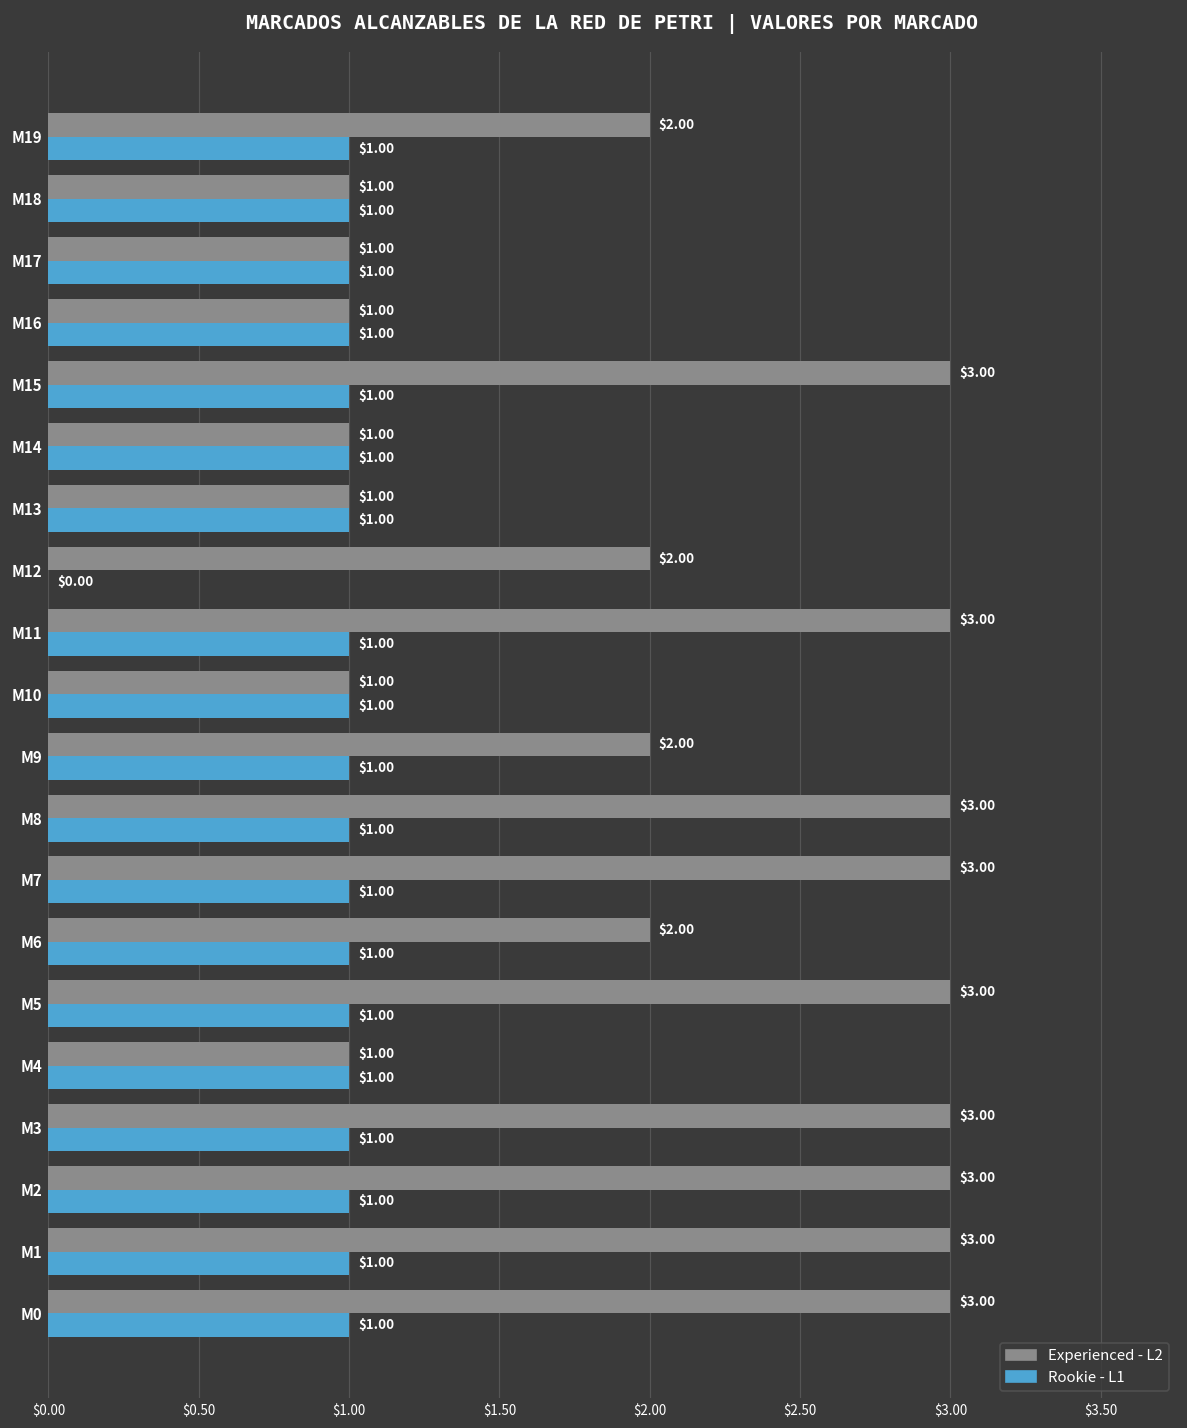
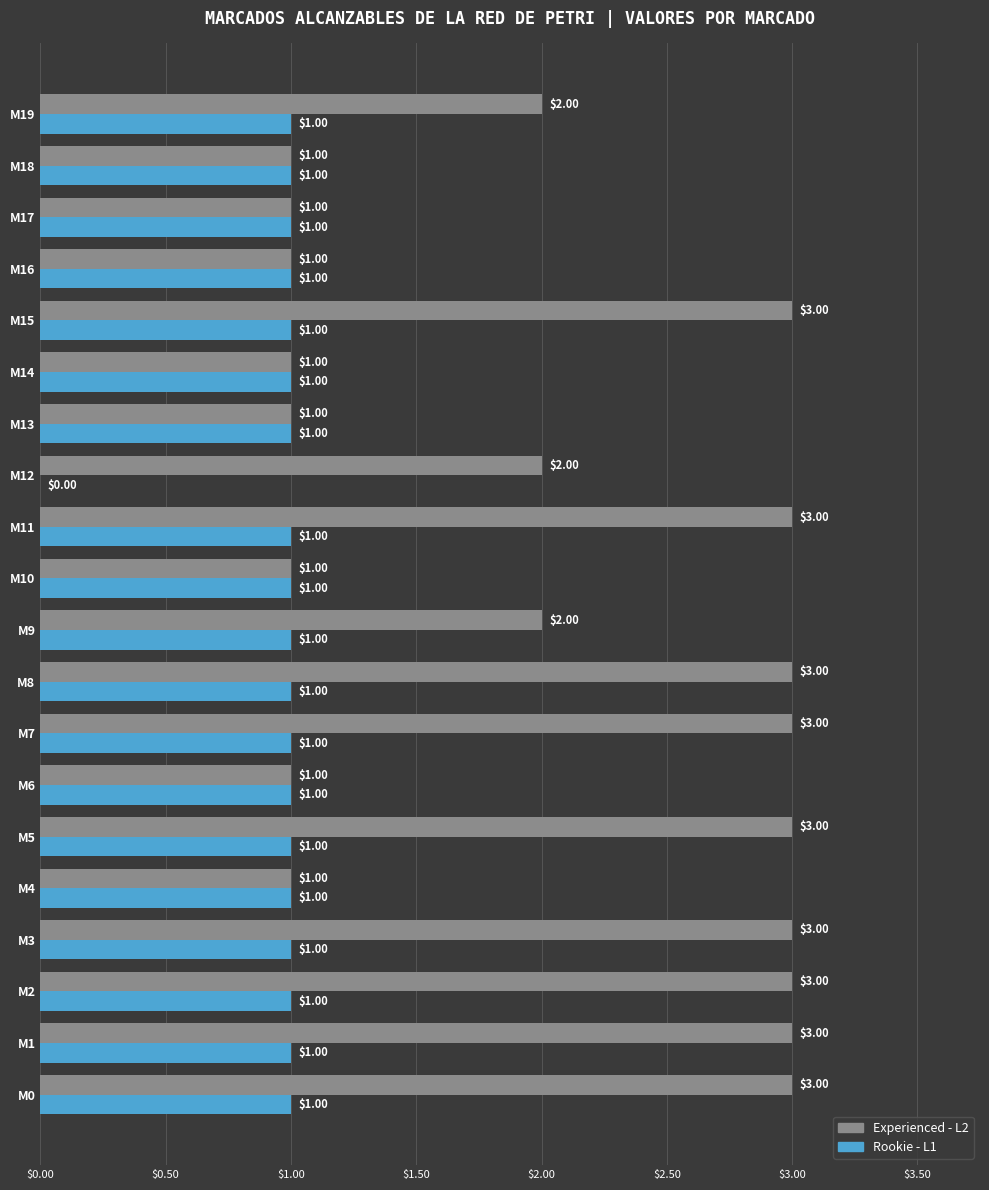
  {
    "Experienced - L2": {
      "M19": "$2.00",
      "M18": "$1.00",
      "M17": "$1.00",
      "M16": "$1.00",
      "M15": "$3.00",
      "M14": "$1.00",
      "M13": "$1.00",
      "M12": "$2.00",
      "M11": "$3.00",
      "M10": "$1.00",
      "M9": "$2.00",
      "M8": "$3.00",
      "M7": "$3.00",
-     "M6": "$2.00",
+     "M6": "$1.00",
      "M5": "$3.00",
      "M4": "$1.00",
      "M3": "$3.00",
      "M2": "$3.00",
      "M1": "$3.00",
      "M0": "$3.00"
    },
    "Rookie - L1": {
      "M19": "$1.00",
      "M18": "$1.00",
      "M17": "$1.00",
      "M16": "$1.00",
      "M15": "$1.00",
      "M14": "$1.00",
      "M13": "$1.00",
      "M12": "$0.00",
      "M11": "$1.00",
      "M10": "$1.00",
      "M9": "$1.00",
      "M8": "$1.00",
      "M7": "$1.00",
      "M6": "$1.00",
      "M5": "$1.00",
      "M4": "$1.00",
      "M3": "$1.00",
      "M2": "$1.00",
      "M1": "$1.00",
      "M0": "$1.00"
    }
  }
